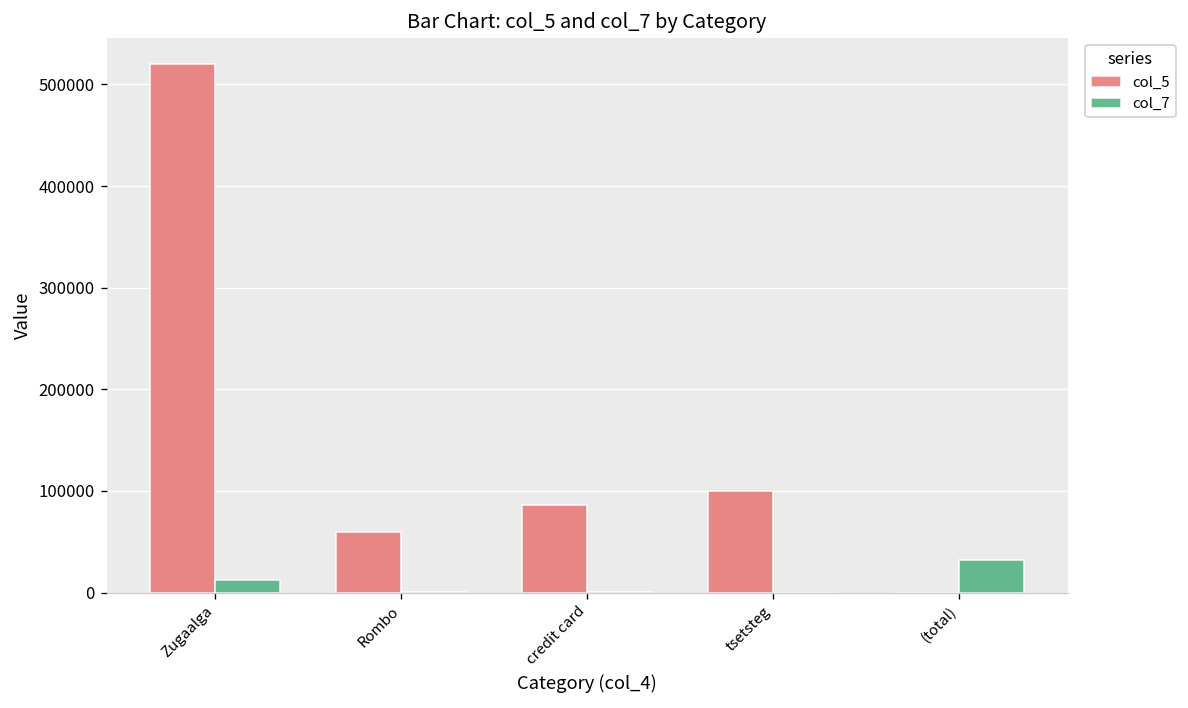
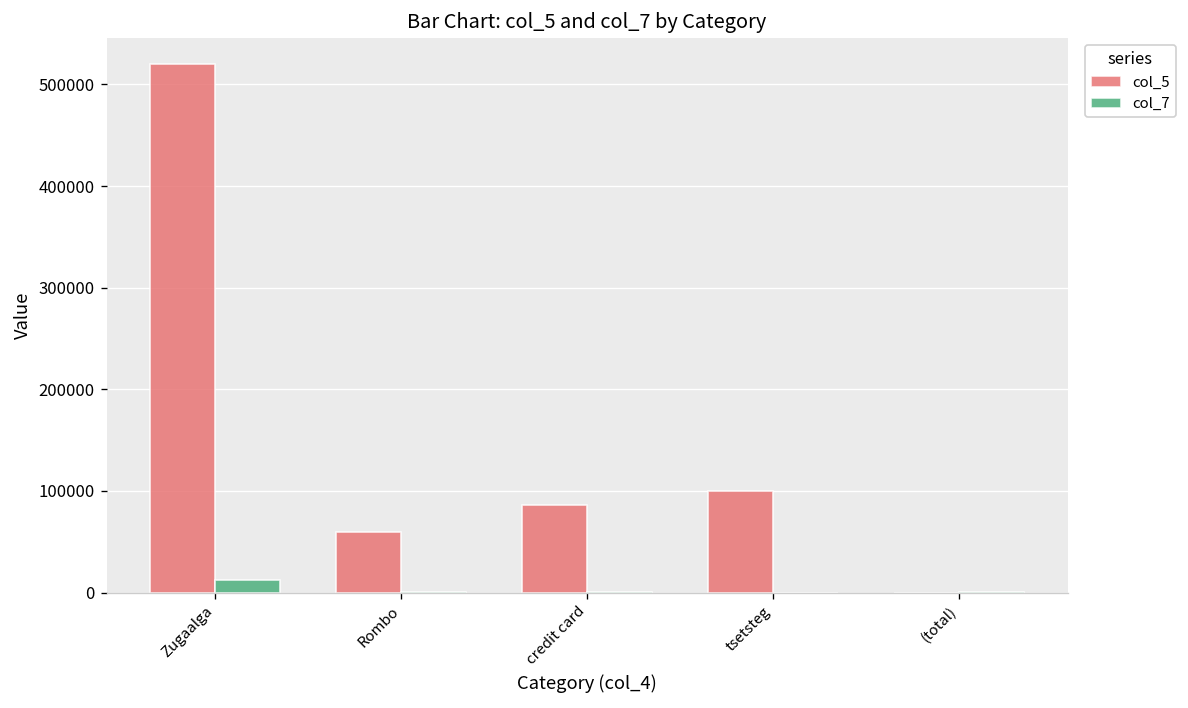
  {
    "col_5": {
      "Zugaalga": 520000,
      "Rombo": 60000,
      "credit card": 90000,
      "tsetsteg": 100000,
      "(total)": 0
    },
    "col_7": {
      "Zugaalga": 10000,
      "tsetsteg": 0,
-     "(total)": 30000
+     "(total)": 0
    }
  }
